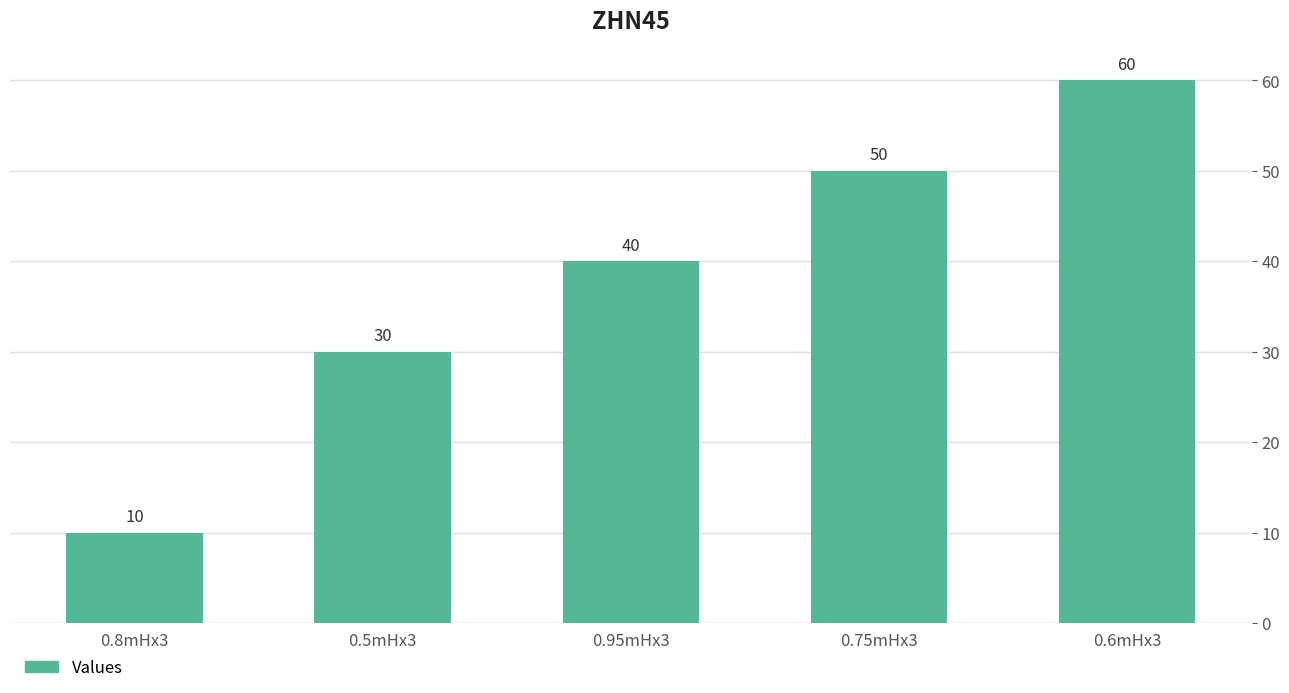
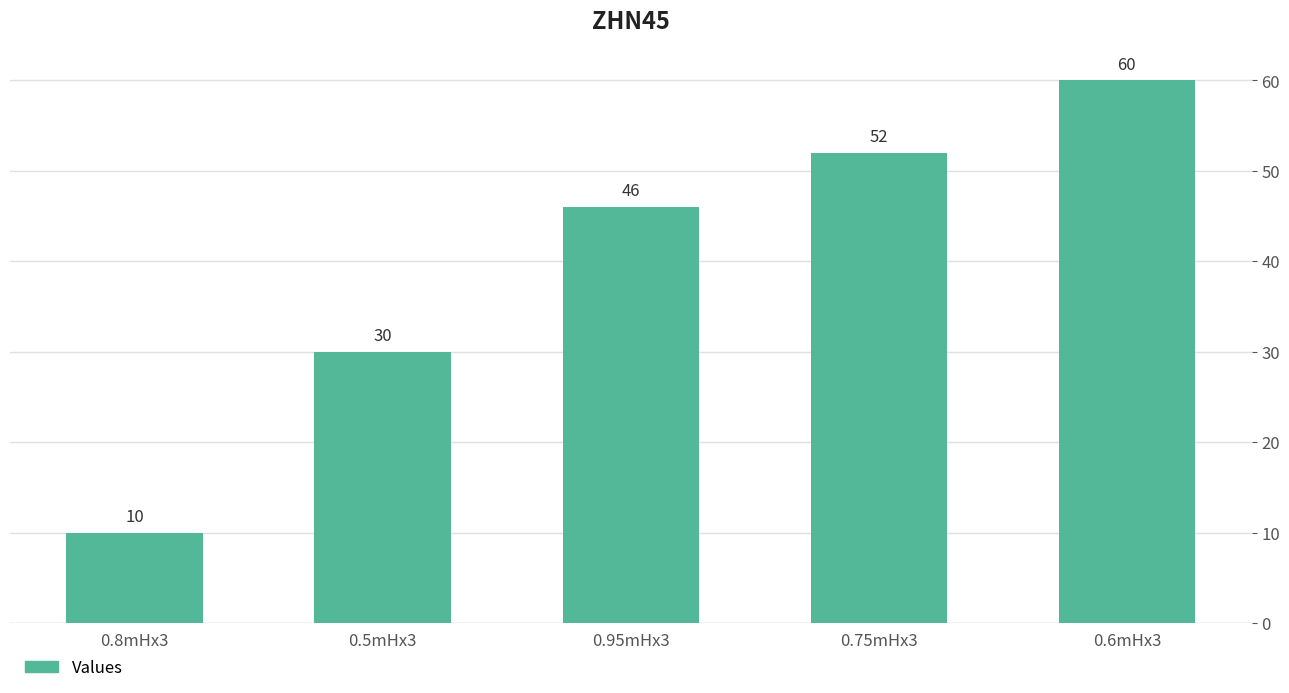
  {
    "0.8mHx3": 10,
    "0.5mHx3": 30,
-   "0.95mHx3": 40,
-   "0.75mHx3": 50,
+   "0.95mHx3": 46,
+   "0.75mHx3": 52,
    "0.6mHx3": 60
  }
